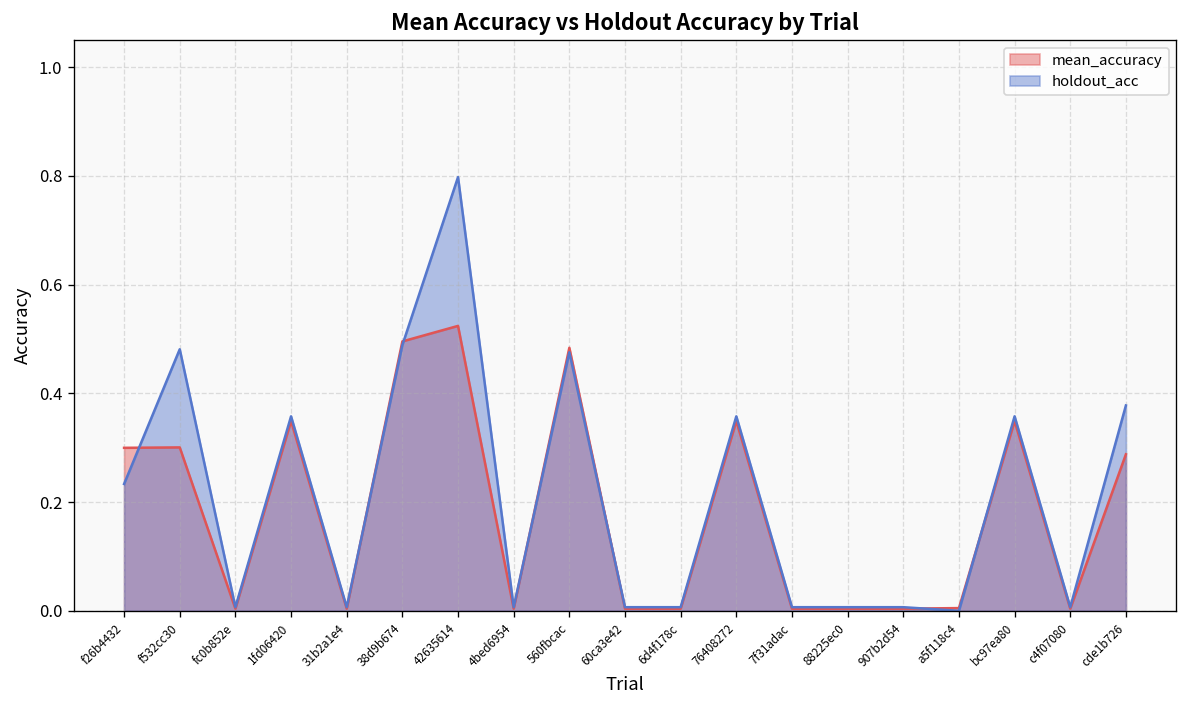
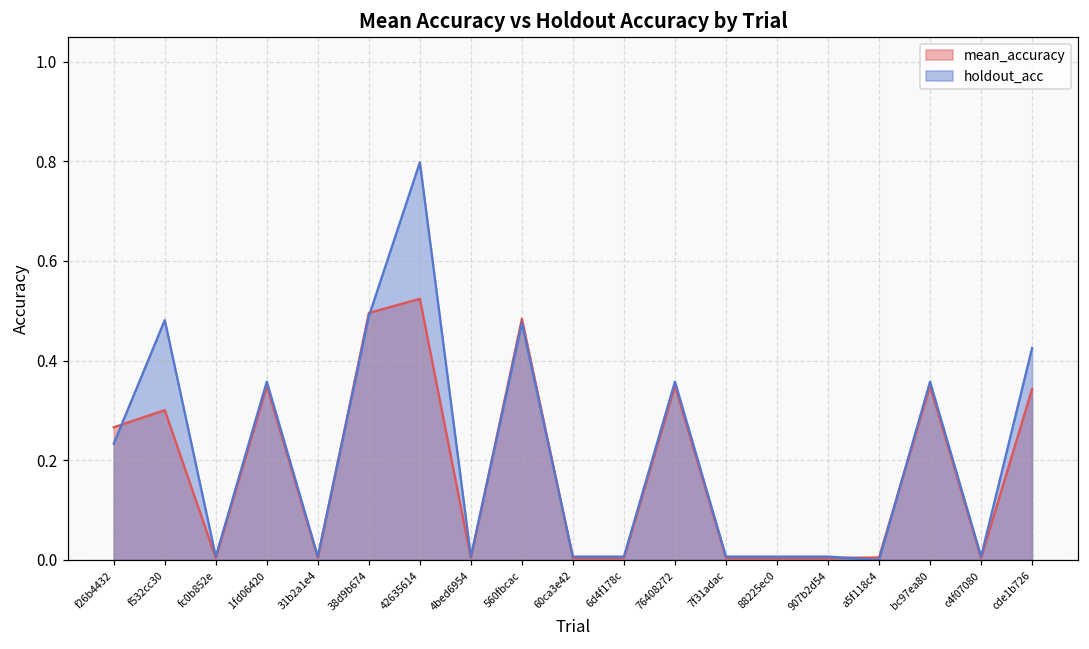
  {
    "mean_accuracy": {
-     "f26b4432": 0.30,
+     "f26b4432": 0.27,
      "f532cc30": 0.30,
      "1fd06420": 0.35,
      "38d9b674": 0.50,
      "42635614": 0.52,
      "560fbcac": 0.48,
      "76408272": 0.35,
      "bc97ea80": 0.35,
-     "cde1b726": 0.29
+     "cde1b726": 0.34
    },
    "holdout_acc": {
      "f26b4432": 0.23,
      "f532cc30": 0.48,
      "1fd06420": 0.36,
      "38d9b674": 0.49,
      "42635614": 0.80,
      "560fbcac": 0.48,
      "76408272": 0.36,
      "bc97ea80": 0.36,
-     "cde1b726": 0.38
+     "cde1b726": 0.43
    }
  }
